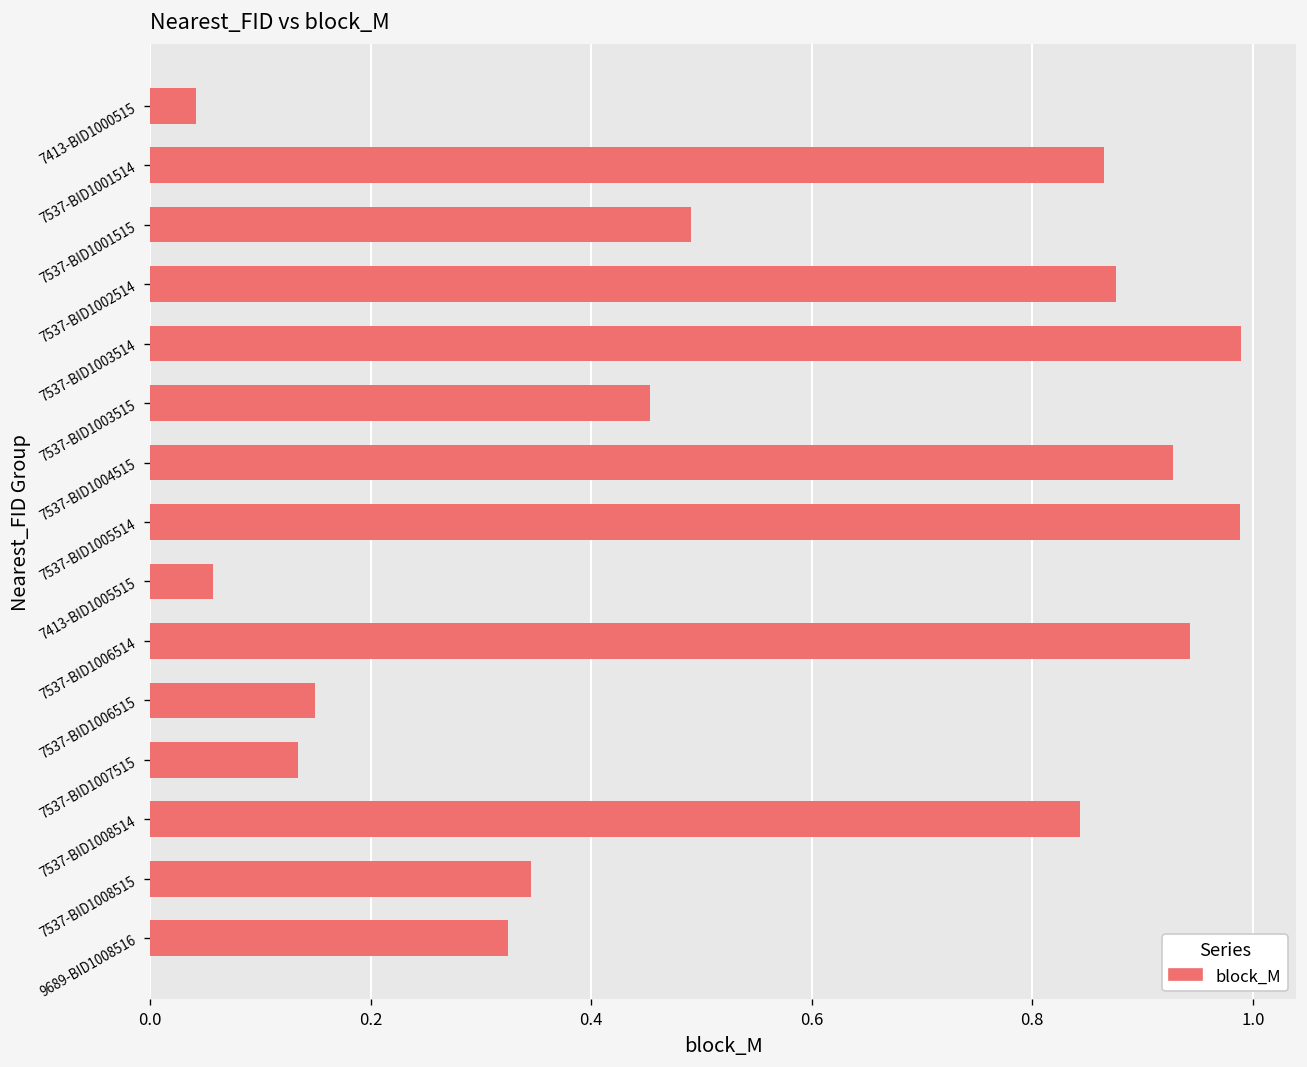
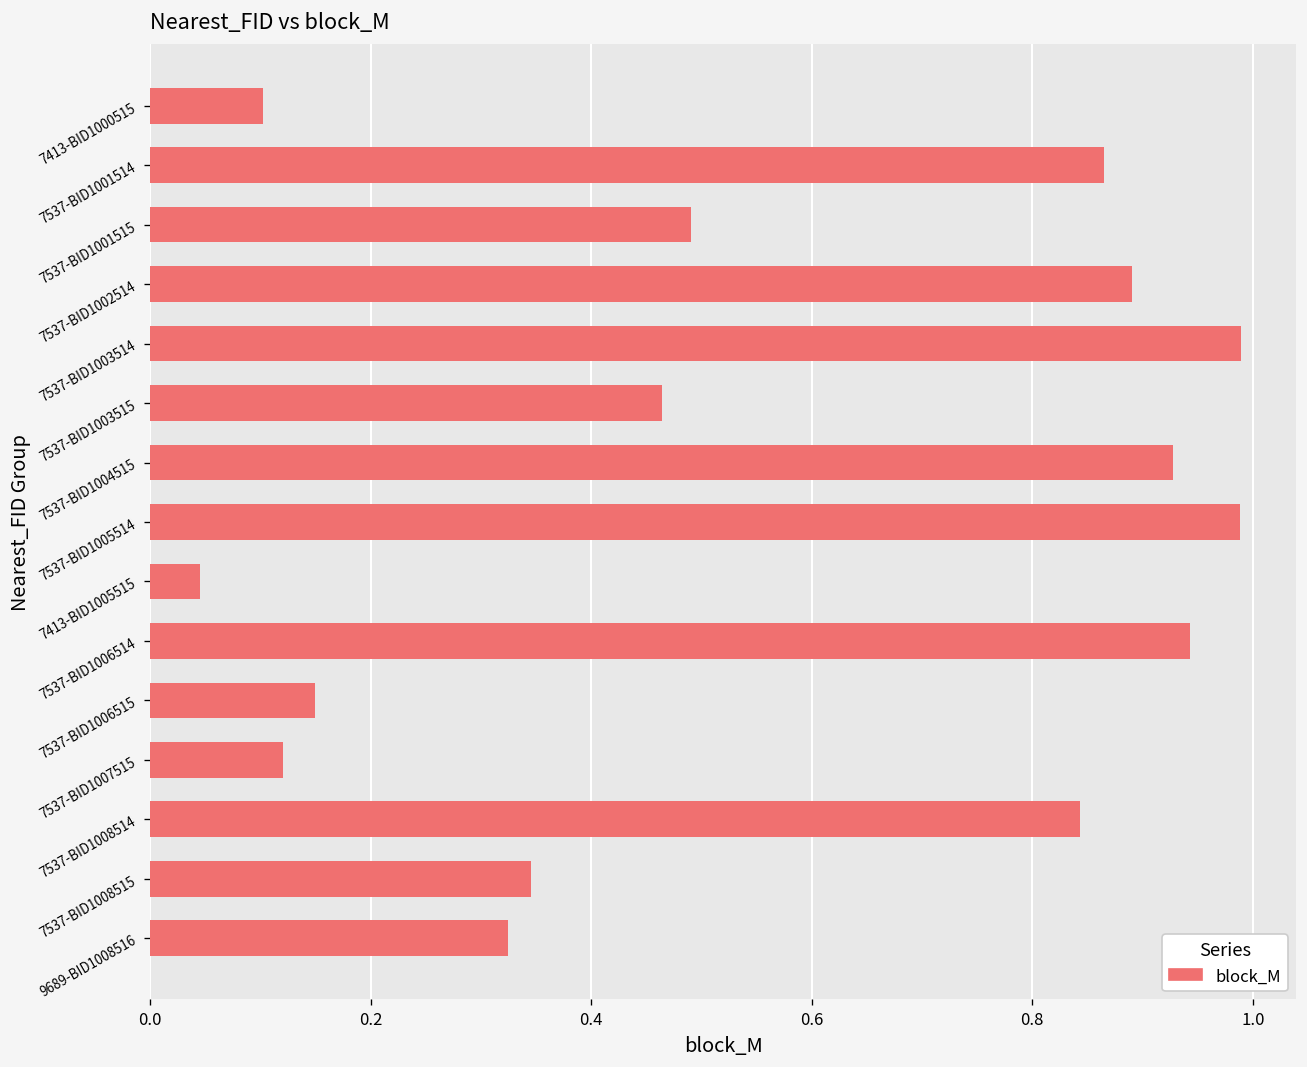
  {
-   "7413-BID1000515": 0.04,
+   "7413-BID1000515": 0.10,
    "7537-BID1001514": 0.87,
    "7537-BID1001515": 0.49,
-   "7537-BID1002514": 0.88,
+   "7537-BID1002514": 0.89,
    "7537-BID1003514": 0.99,
-   "7537-BID1003515": 0.45,
+   "7537-BID1003515": 0.46,
    "7537-BID1004515": 0.93,
    "7537-BID1005514": 0.99,
-   "7413-BID1005515": 0.06,
+   "7413-BID1005515": 0.05,
    "7537-BID1006514": 0.94,
    "7537-BID1006515": 0.15,
-   "7537-BID1007515": 0.13,
+   "7537-BID1007515": 0.12,
    "7537-BID1008514": 0.84,
    "7537-BID1008515": 0.35,
    "9689-BID1008516": 0.32
  }
